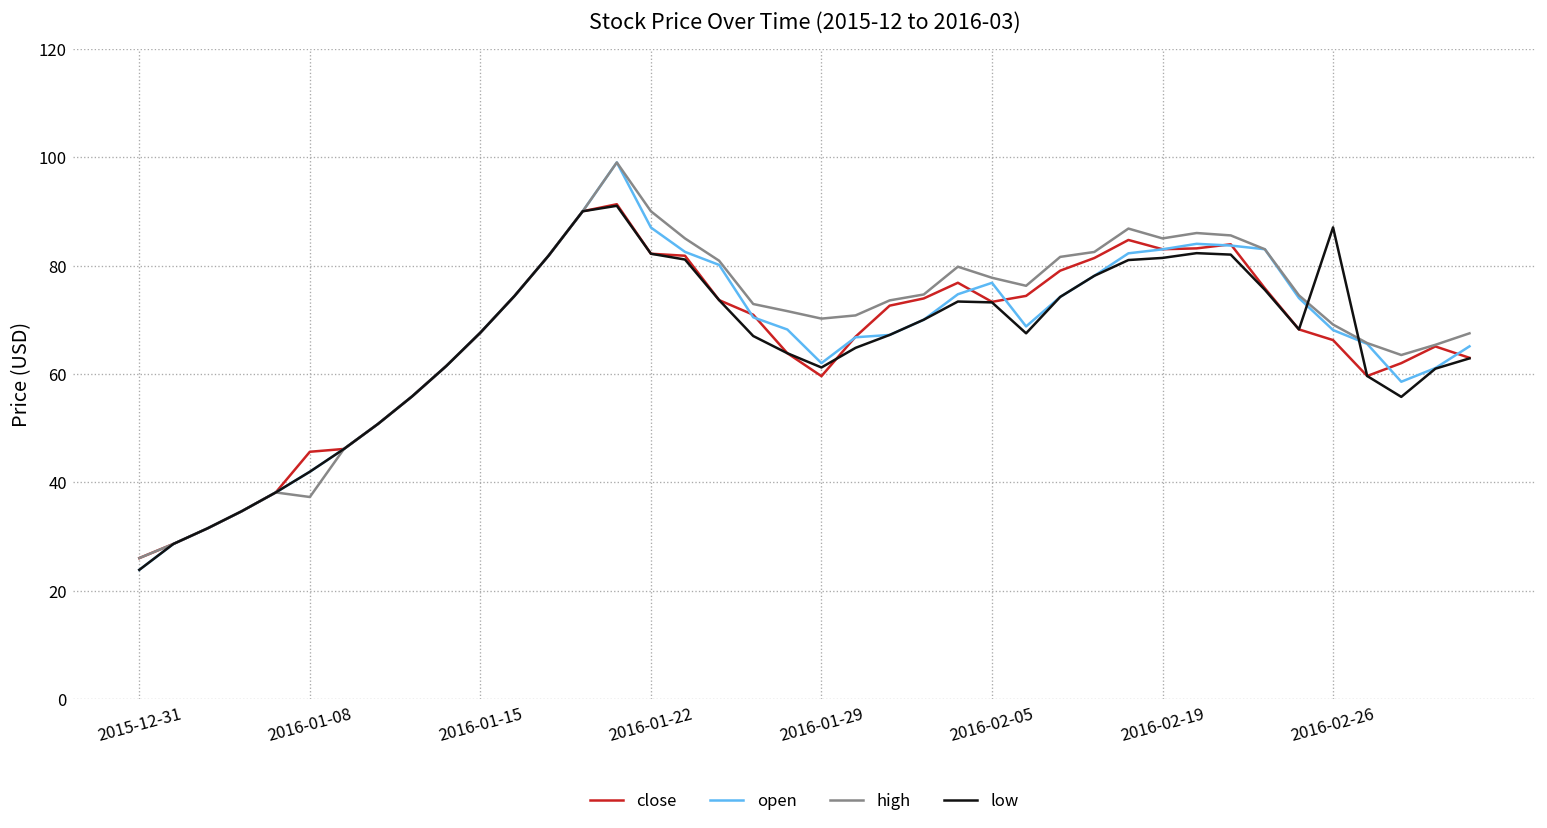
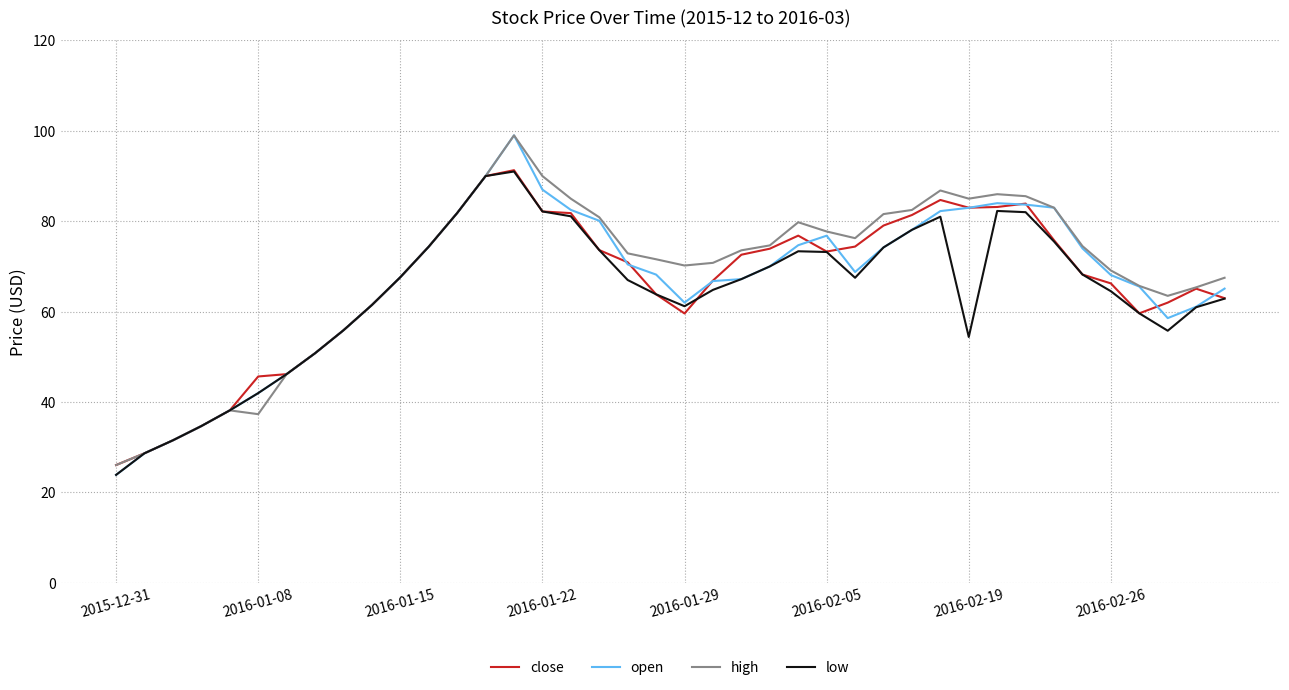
  {
    "close": {
      "2016-01-08": 46,
      "2016-01-29": 60,
      "2016-02-26": 66
    },
    "open": {
      "2016-01-22": 87,
      "2016-01-29": 62,
      "2016-02-05": 77,
      "2016-02-26": 68
    },
    "high": {
      "2016-01-08": 37,
      "2016-01-22": 90,
      "2016-01-29": 70,
      "2016-02-05": 78,
      "2016-02-19": 85,
      "2016-02-26": 69
    },
    "low": {
      "2016-01-29": 61,
-     "2016-02-19": 81,
-     "2016-02-26": 87
+     "2016-02-19": 54,
+     "2016-02-26": 65
    }
  }
